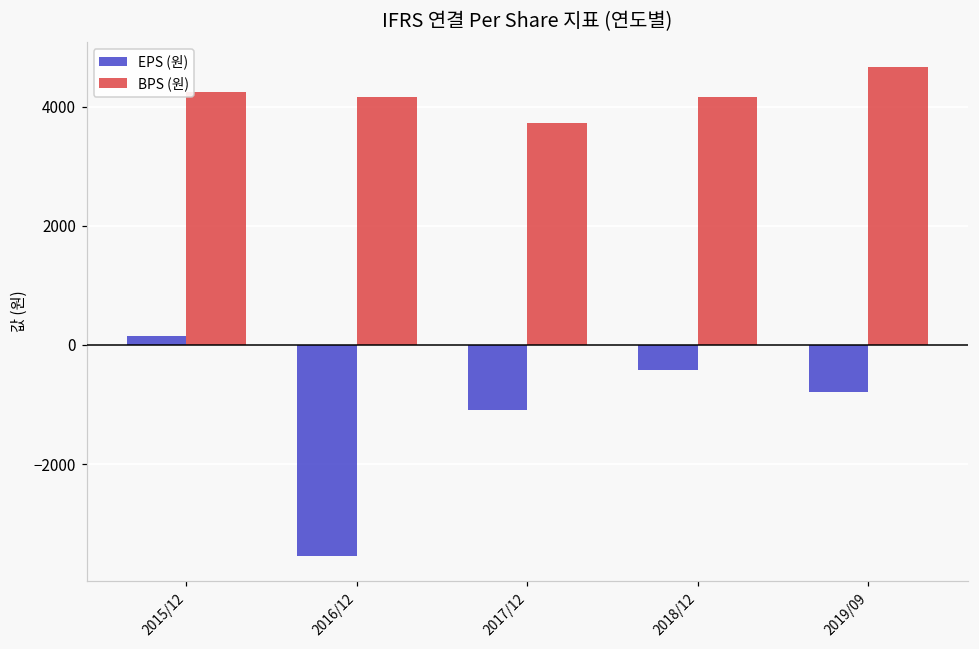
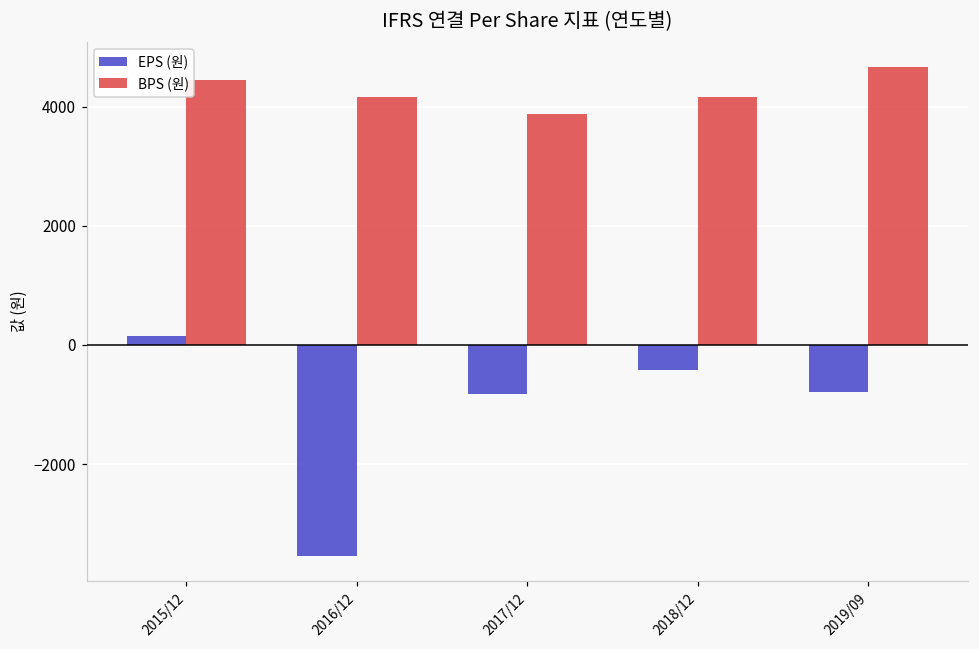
  {
    "EPS (원)": {
      "2015/12": 200,
      "2016/12": -3500,
-     "2017/12": -1100,
+     "2017/12": -800,
      "2018/12": -400,
      "2019/09": -800
    },
    "BPS (원)": {
-     "2015/12": 4200,
+     "2015/12": 4500,
      "2016/12": 4200,
-     "2017/12": 3700,
+     "2017/12": 3900,
      "2018/12": 4200,
      "2019/09": 4700
    }
  }
